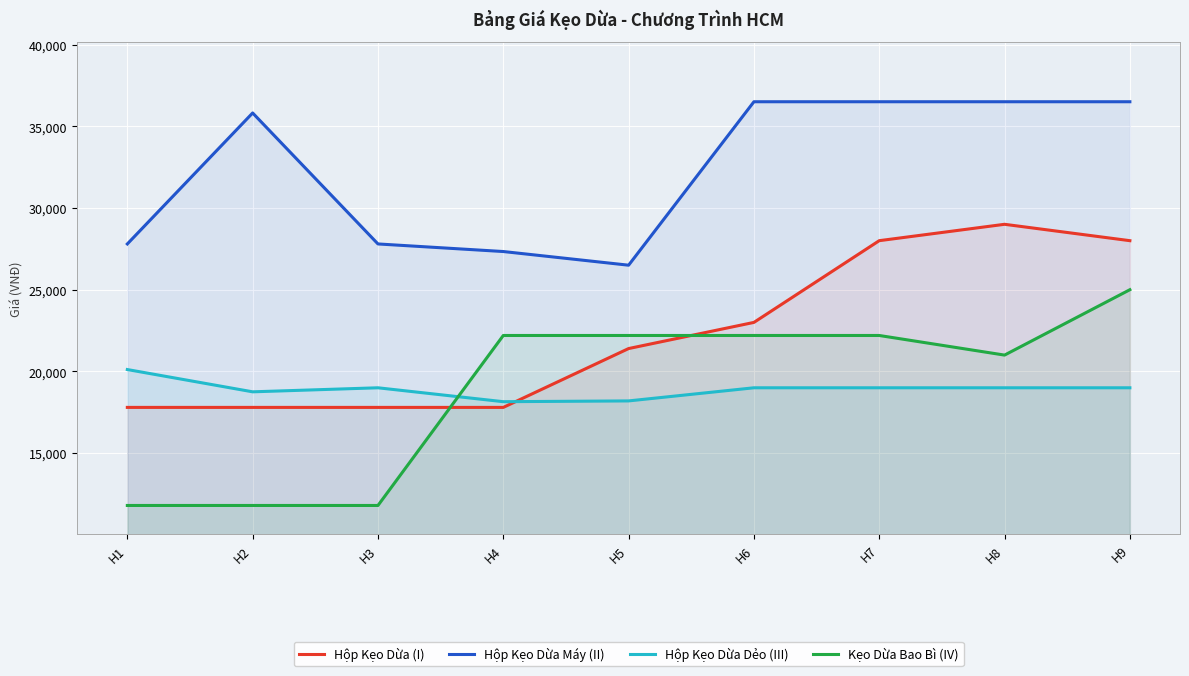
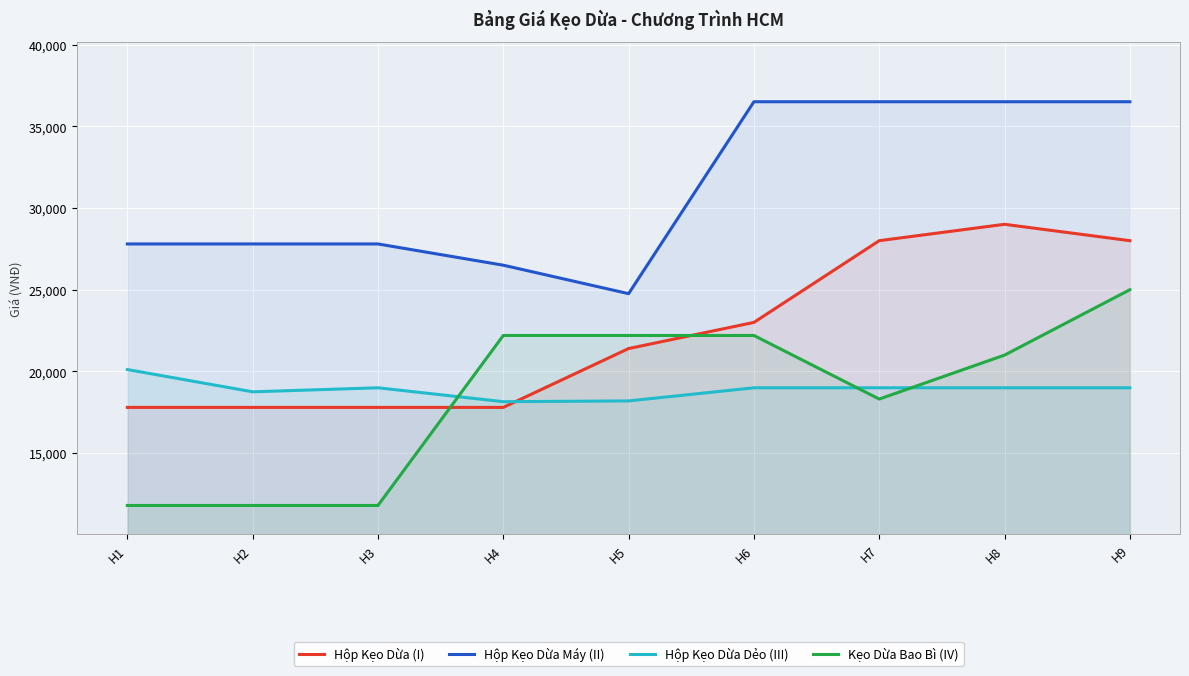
  {
    "Hộp Kẹo Dừa (I)": {
      "H1": "17,800",
      "H2": "17,800",
      "H3": "17,800",
      "H4": "17,800",
      "H5": "21,400",
      "H6": "23,000",
      "H7": "28,000",
      "H8": "29,000",
      "H9": "28,000"
    },
    "Hộp Kẹo Dừa Máy (II)": {
      "H1": "27,800",
-     "H2": "35,800",
+     "H2": "27,800",
      "H3": "27,800",
-     "H4": "27,300",
-     "H5": "26,500",
+     "H4": "26,500",
+     "H5": "24,800",
      "H6": "36,500",
      "H7": "36,500",
      "H8": "36,500",
      "H9": "36,500"
    },
    "Hộp Kẹo Dừa Dẻo (III)": {
      "H1": "20,100",
      "H2": "18,800",
      "H3": "19,000",
      "H4": "18,100",
      "H5": "18,200",
      "H6": "19,000",
      "H7": "19,000",
      "H8": "19,000",
      "H9": "19,000"
    },
    "Kẹo Dừa Bao Bì (IV)": {
      "H1": "11,800",
      "H2": "11,800",
      "H3": "11,800",
      "H4": "22,200",
      "H5": "22,200",
      "H6": "22,200",
-     "H7": "22,200",
+     "H7": "18,300",
      "H8": "21,000",
      "H9": "25,000"
    }
  }
